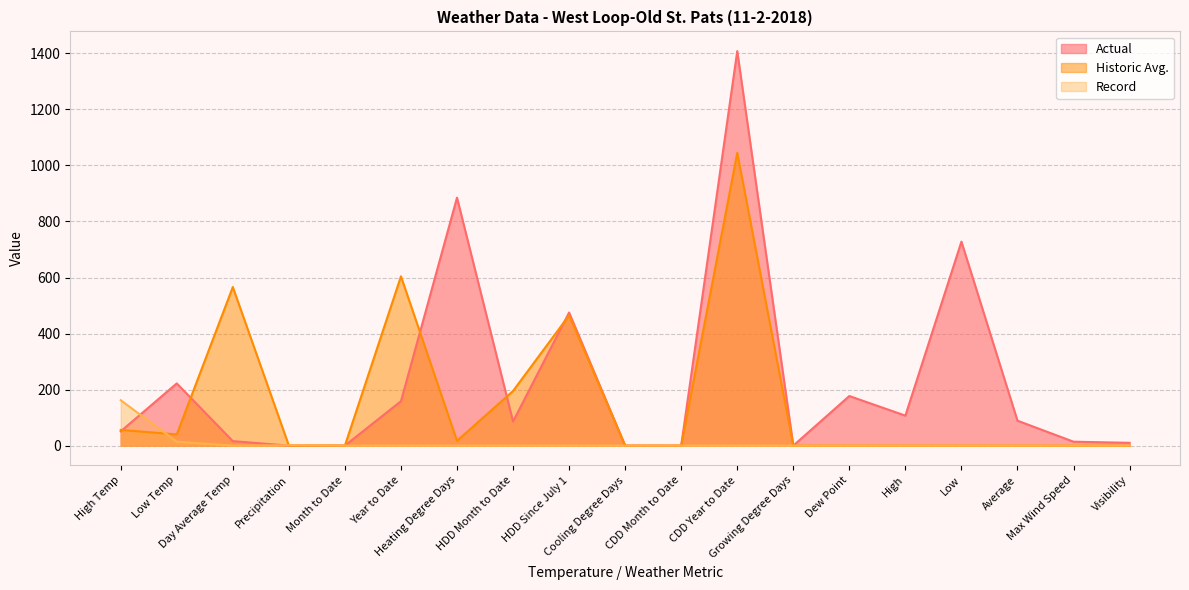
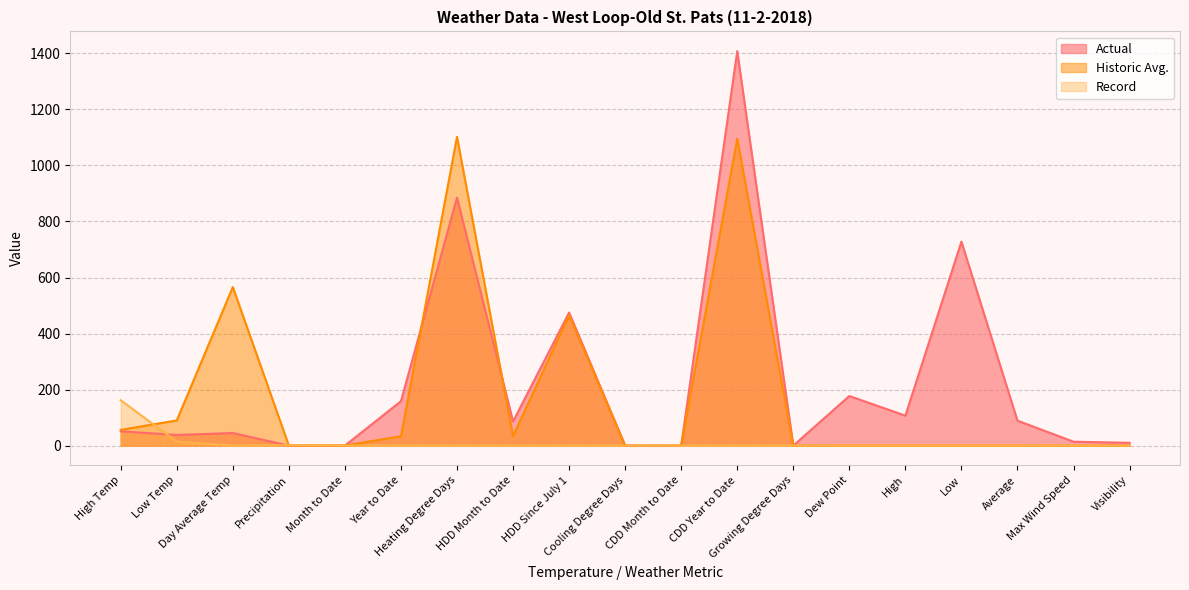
  {
    "Actual": {
-     "Low Temp": 220,
-     "Day Average Temp": 20,
+     "Low Temp": 40,
+     "Day Average Temp": 50,
      "Year to Date": 160,
      "Heating Degree Days": 890,
      "HDD Month to Date": 90,
      "HDD Since July 1": 480,
      "CDD Year to Date": 1410,
      "Dew Point": 180,
      "High": 110,
      "Low": 730,
      "Average": 90,
      "Max Wind Speed": 10,
      "Visibility": 10
    },
    "Historic Avg.": {
-     "Low Temp": 40,
+     "Low Temp": 90,
      "Day Average Temp": 570,
-     "Year to Date": 600,
-     "Heating Degree Days": 20,
-     "HDD Month to Date": 200,
+     "Year to Date": 30,
+     "Heating Degree Days": 1100,
+     "HDD Month to Date": 30,
      "HDD Since July 1": 470,
-     "CDD Year to Date": 1050
+     "CDD Year to Date": 1100
    },
    "Record": {
      "High Temp": 160,
      "Low Temp": 10,
      "Day Average Temp": 0,
      "Year to Date": 0,
      "Heating Degree Days": 0,
      "HDD Month to Date": 0,
      "HDD Since July 1": 0,
      "CDD Year to Date": 0
    }
  }
